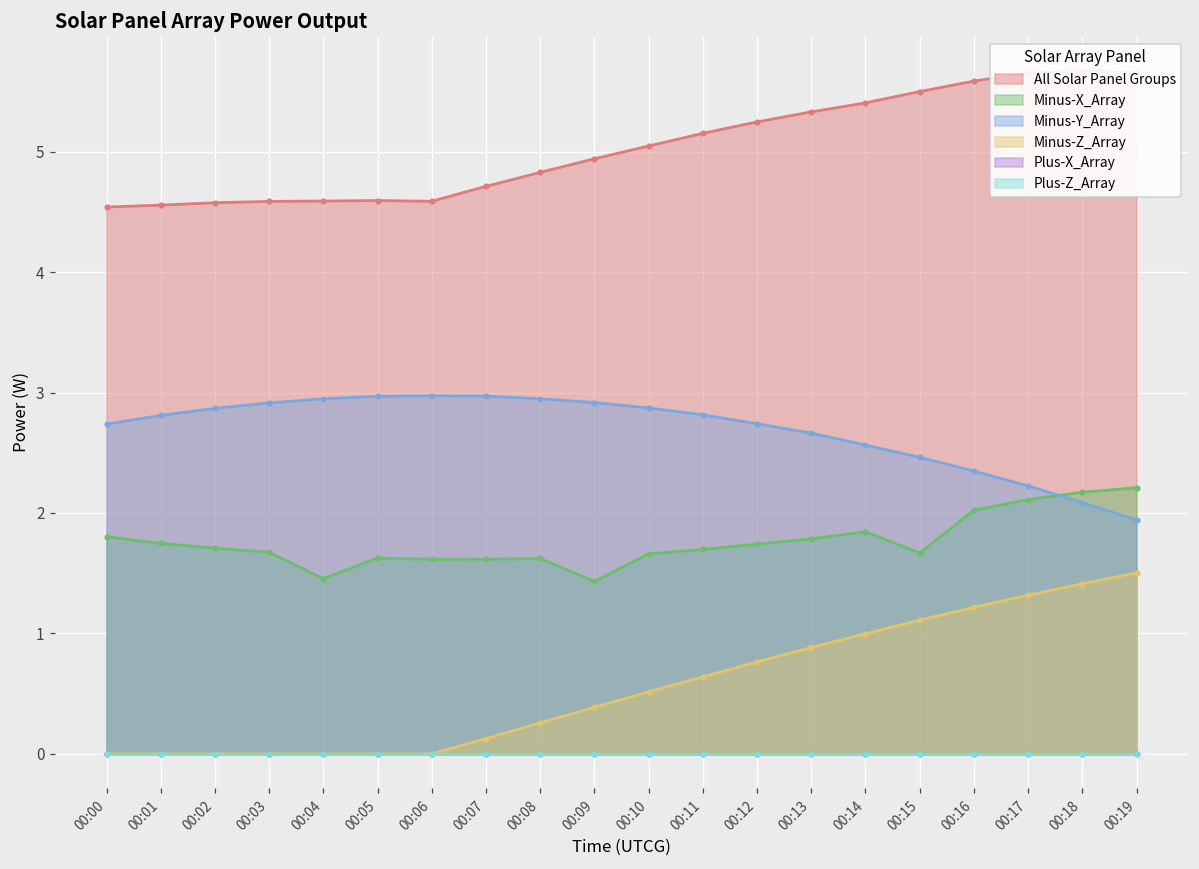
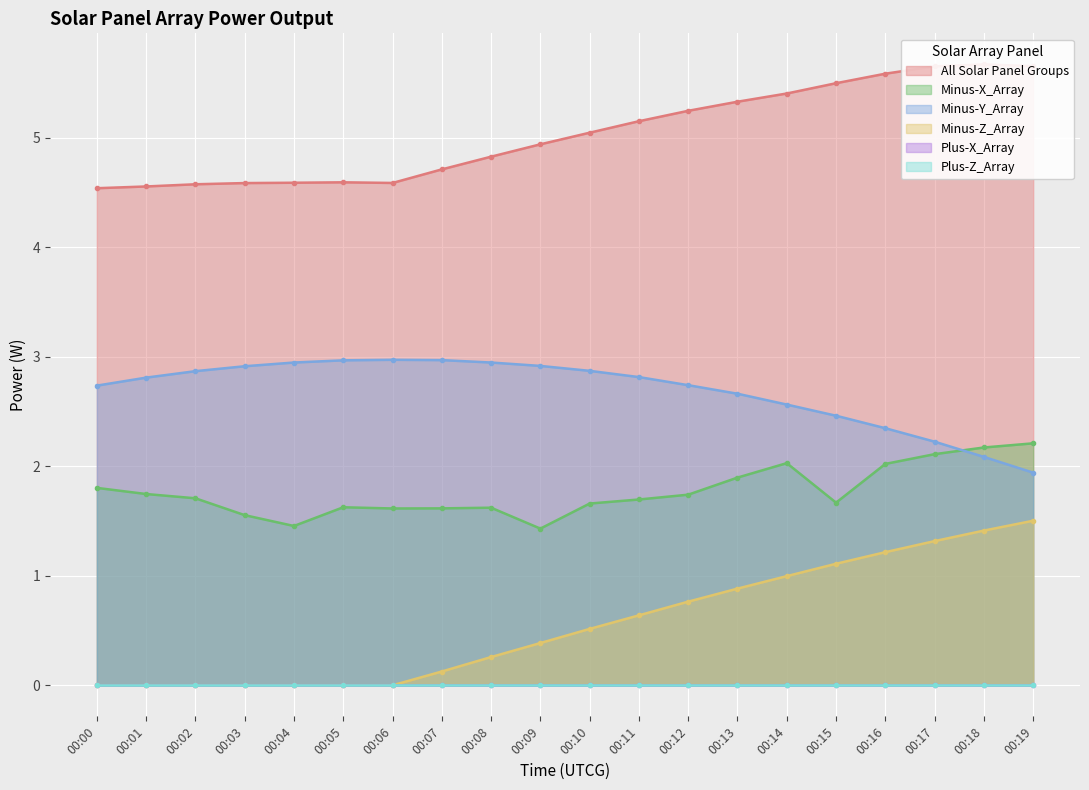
  {
    "Minus-X_Array": {
      "00:00": 1.80,
      "00:01": 1.75,
      "00:02": 1.71,
-     "00:03": 1.67,
+     "00:03": 1.55,
      "00:04": 1.46,
      "00:05": 1.63,
      "00:06": 1.62,
      "00:07": 1.62,
      "00:08": 1.62,
      "00:09": 1.43,
      "00:10": 1.66,
      "00:11": 1.70,
      "00:12": 1.74,
-     "00:13": 1.79,
-     "00:14": 1.84,
+     "00:13": 1.90,
+     "00:14": 2.03,
      "00:15": 1.67,
      "00:16": 2.02,
      "00:17": 2.11,
      "00:18": 2.17,
      "00:19": 2.21
    }
  }
